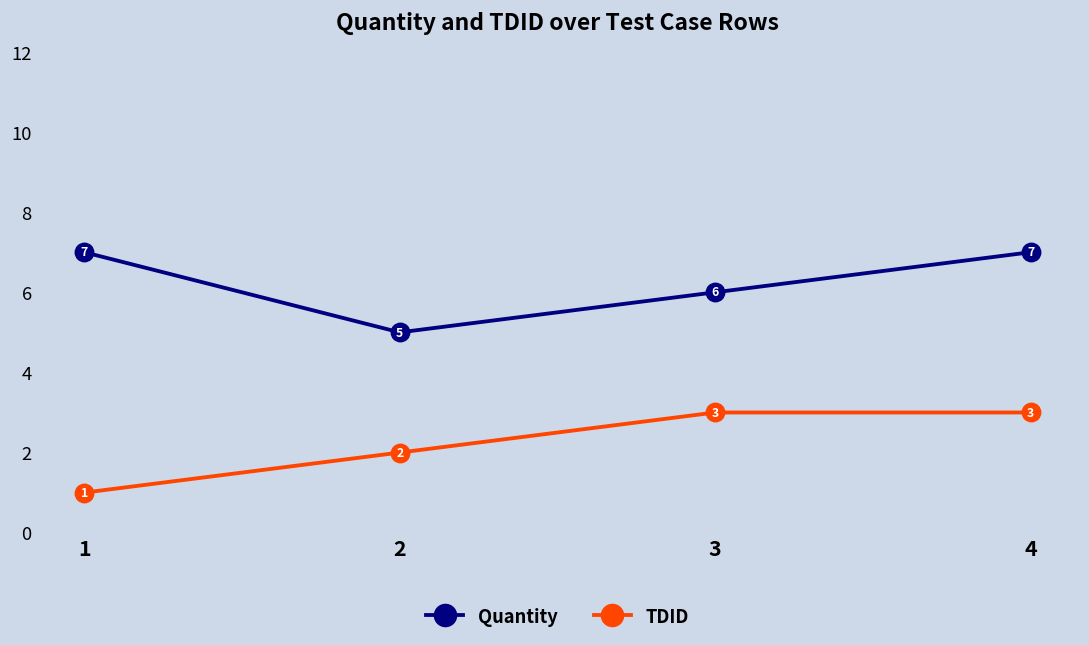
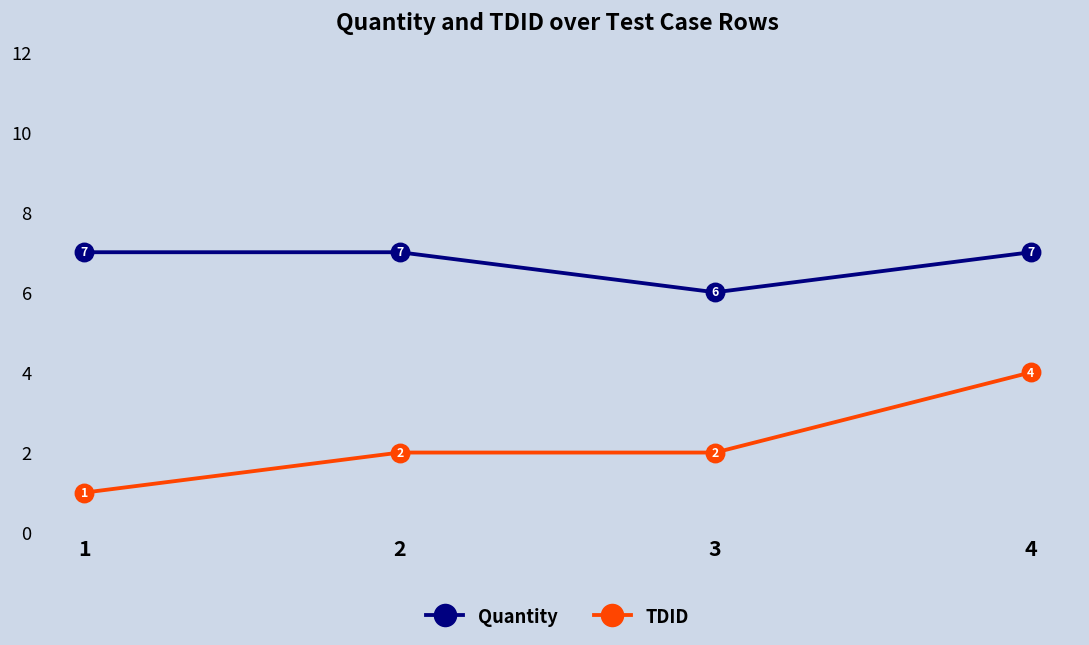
  {
    "Quantity": {
      "1": 7,
-     "2": 5,
+     "2": 7,
      "3": 6,
      "4": 7
    },
    "TDID": {
      "1": 1,
      "2": 2,
-     "3": 3,
-     "4": 3
+     "3": 2,
+     "4": 4
    }
  }
